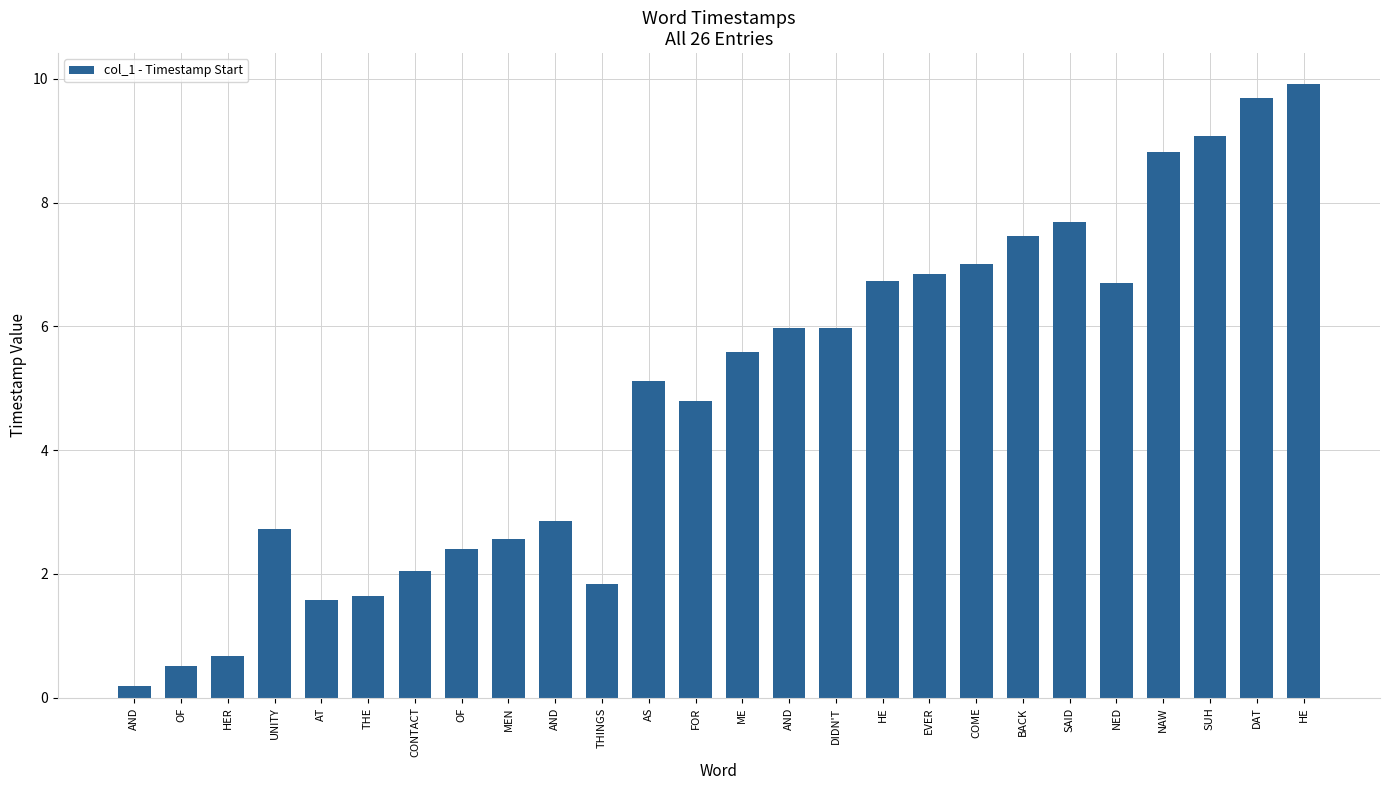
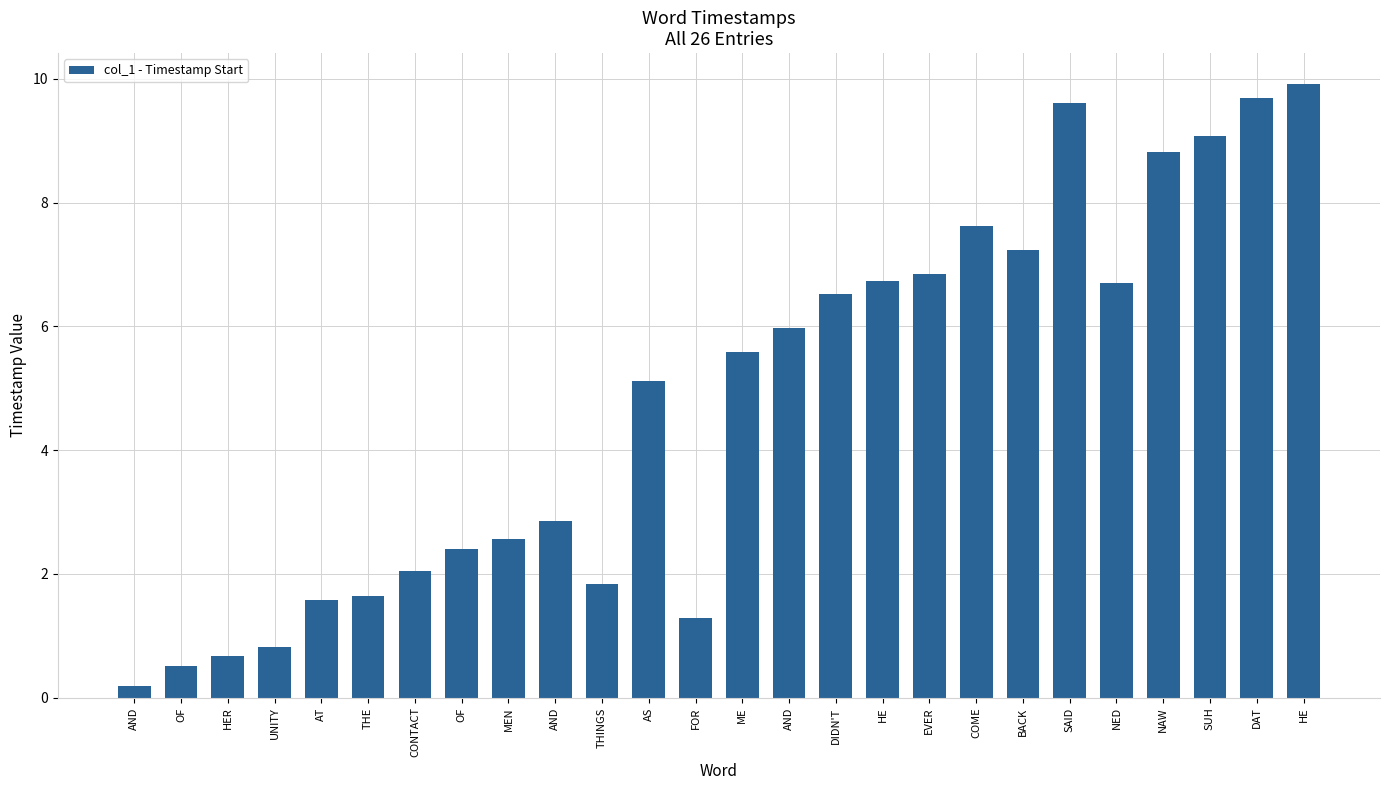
  {
    "HER": 0.7,
-   "UNITY": 2.7,
+   "UNITY": 0.8,
    "AT": 1.6,
    "THE": 1.6,
    "CONTACT": 2.0,
    "MEN": 2.6,
    "THINGS": 1.8,
    "AS": 5.1,
-   "FOR": 4.8,
+   "FOR": 1.3,
    "ME": 5.6,
-   "DIDN'T": 6.0,
+   "DIDN'T": 6.5,
    "EVER": 6.9,
-   "COME": 7.0,
-   "BACK": 7.5,
-   "SAID": 7.7,
+   "COME": 7.6,
+   "BACK": 7.2,
+   "SAID": 9.6,
    "NED": 6.7,
    "NAW": 8.8,
    "SUH": 9.1,
    "DAT": 9.7
  }
